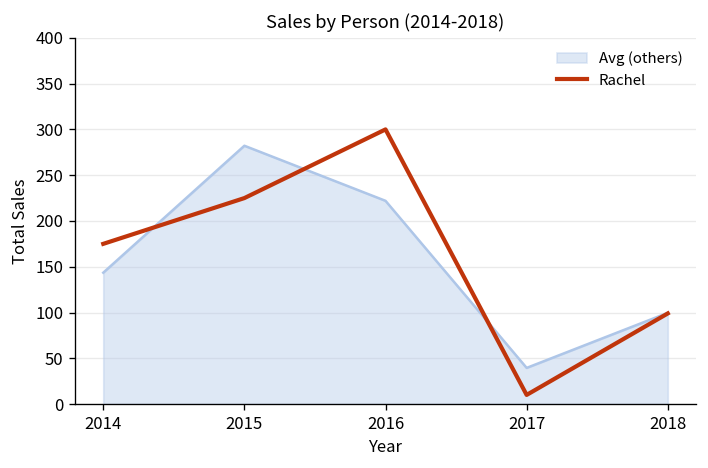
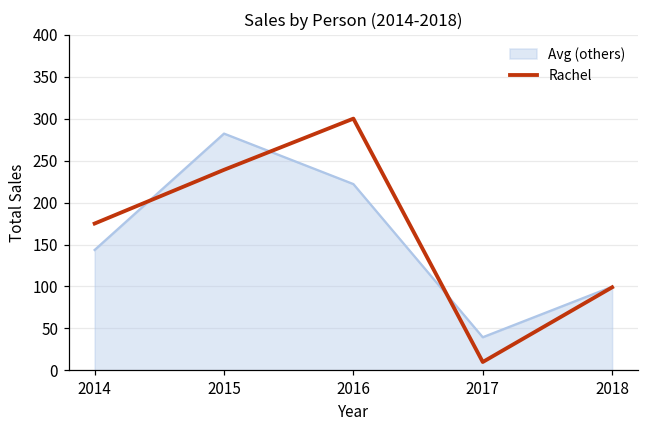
  {
    "Avg (others)": {
      "2014": 140,
      "2015": 280,
      "2016": 220,
      "2017": 40
    },
    "Rachel": {
      "2014": 180,
-     "2015": 230,
+     "2015": 240,
      "2016": 300,
      "2017": 10
    }
  }
